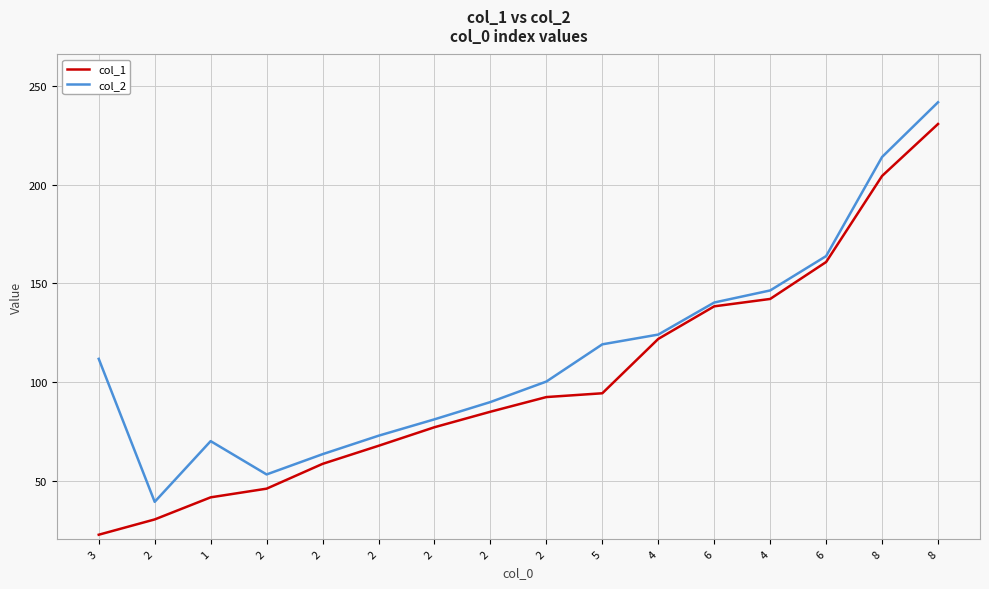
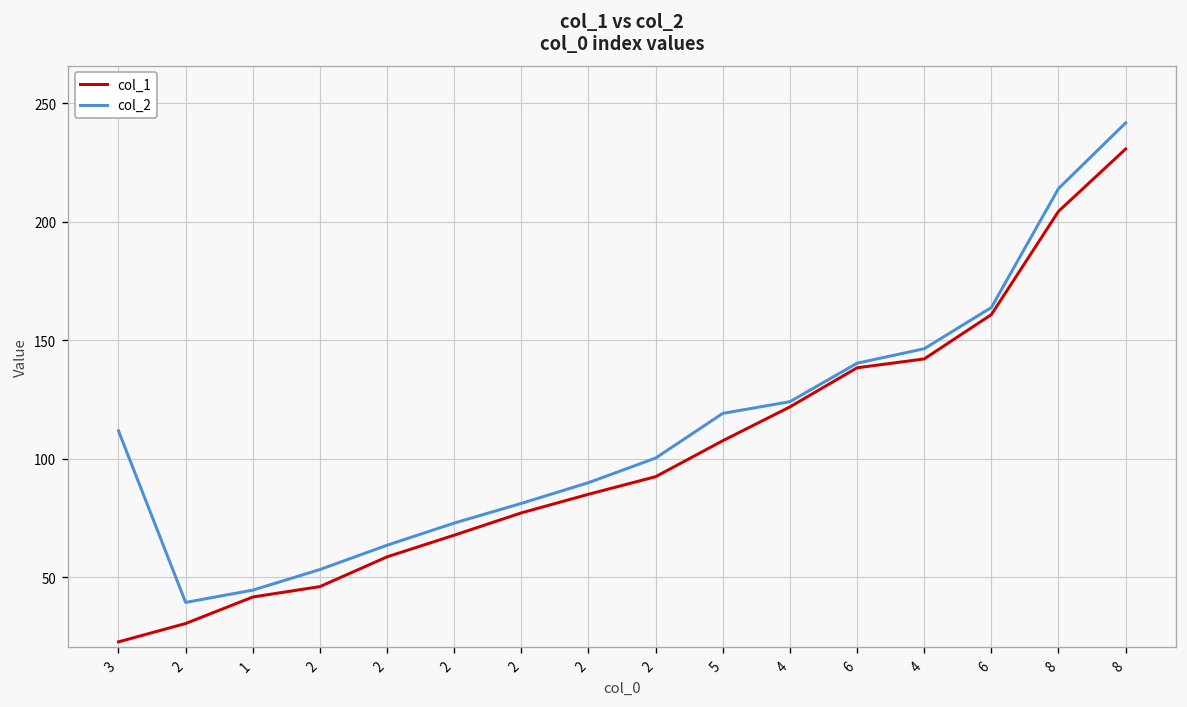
  {
    "col_1": {
      "3": 23,
      "1": 42,
-     "5": 94
+     "5": 108
    },
    "col_2": {
      "3": 112,
-     "1": 70,
+     "1": 45,
      "5": 119
    }
  }
